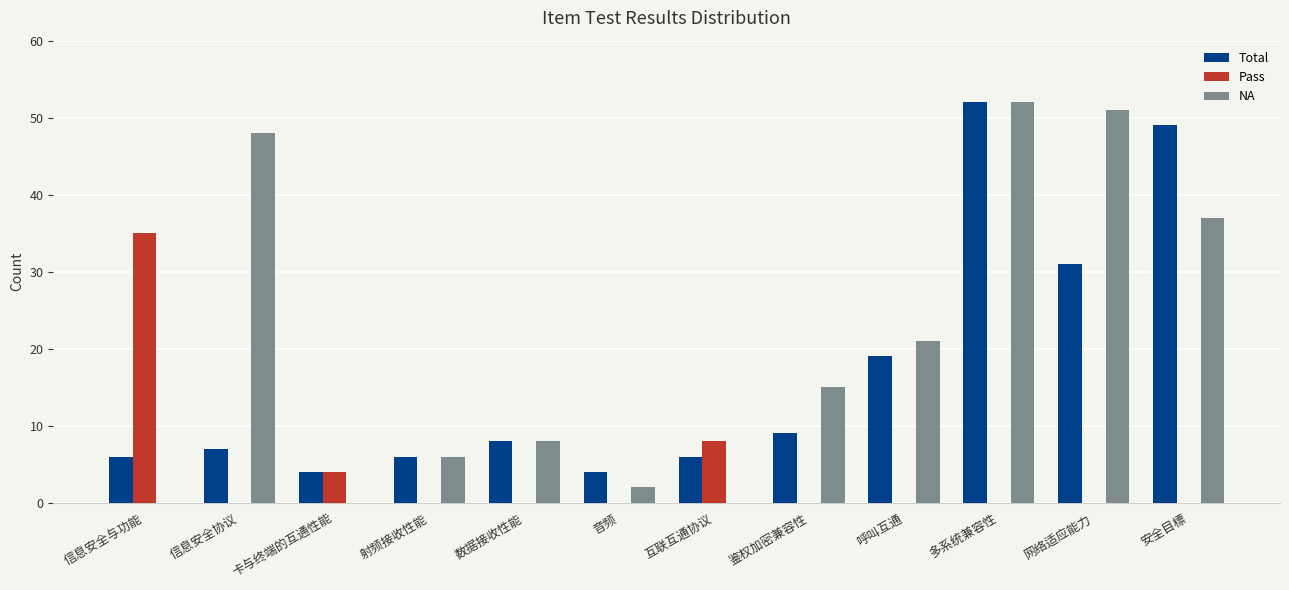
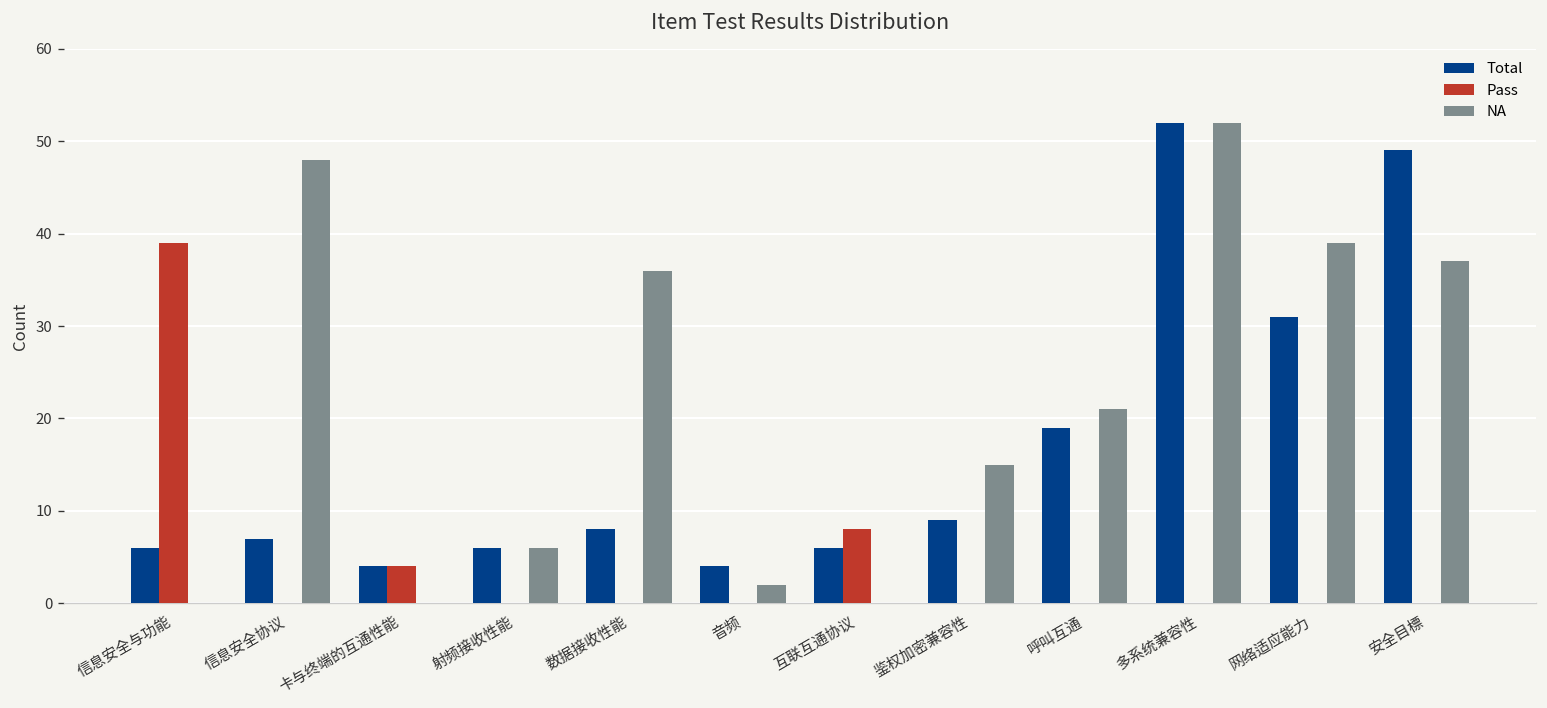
  {
    "Total": {
      "信息安全与功能": 6,
      "信息安全协议": 7,
      "卡与终端的互通性能": 4,
      "射频接收性能": 6,
      "数据接收性能": 8,
      "音频": 4,
      "互联互通协议": 6,
      "鉴权加密兼容性": 9,
      "呼叫互通": 19,
      "多系统兼容性": 52,
      "网络适应能力": 31,
      "安全目標": 49
    },
    "Pass": {
-     "信息安全与功能": 35,
+     "信息安全与功能": 39,
      "信息安全协议": 0,
      "卡与终端的互通性能": 4,
      "射频接收性能": 0,
      "数据接收性能": 0,
      "音频": 0,
      "互联互通协议": 8,
      "鉴权加密兼容性": 0,
      "呼叫互通": 0,
      "多系统兼容性": 0,
      "网络适应能力": 0,
      "安全目標": 0
    },
    "NA": {
      "信息安全与功能": 0,
      "信息安全协议": 48,
      "卡与终端的互通性能": 0,
      "射频接收性能": 6,
-     "数据接收性能": 8,
+     "数据接收性能": 36,
      "音频": 2,
      "互联互通协议": 0,
      "鉴权加密兼容性": 15,
      "呼叫互通": 21,
      "多系统兼容性": 52,
-     "网络适应能力": 51,
+     "网络适应能力": 39,
      "安全目標": 37
    }
  }
